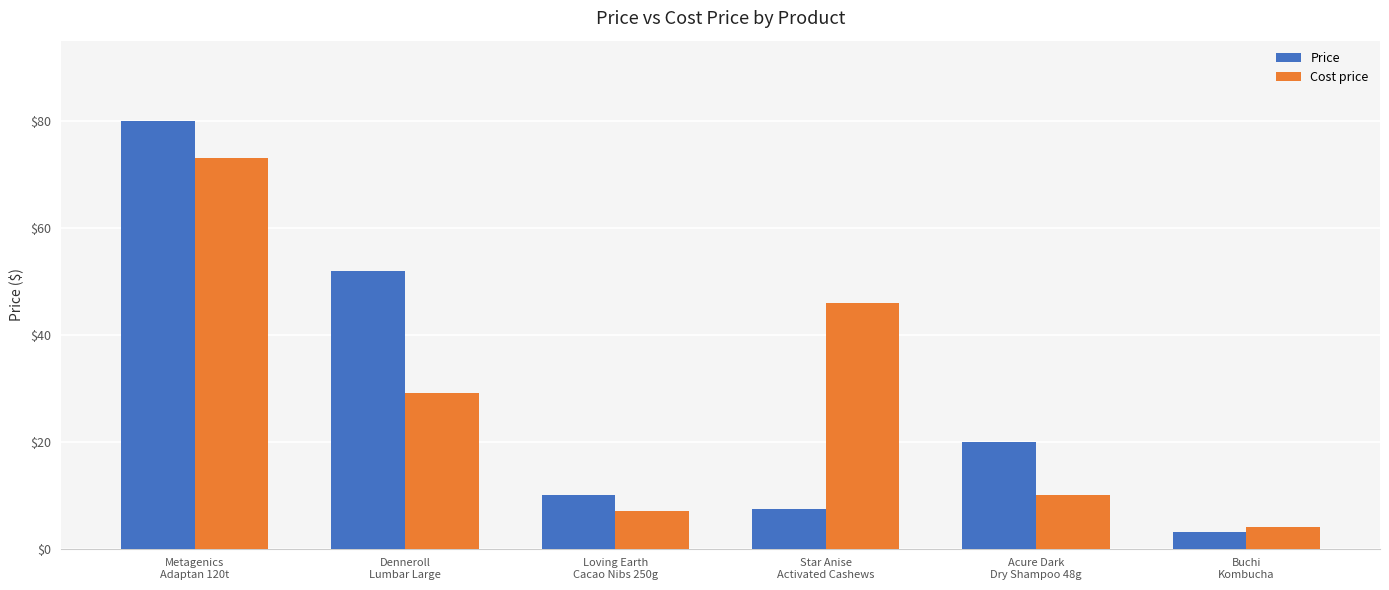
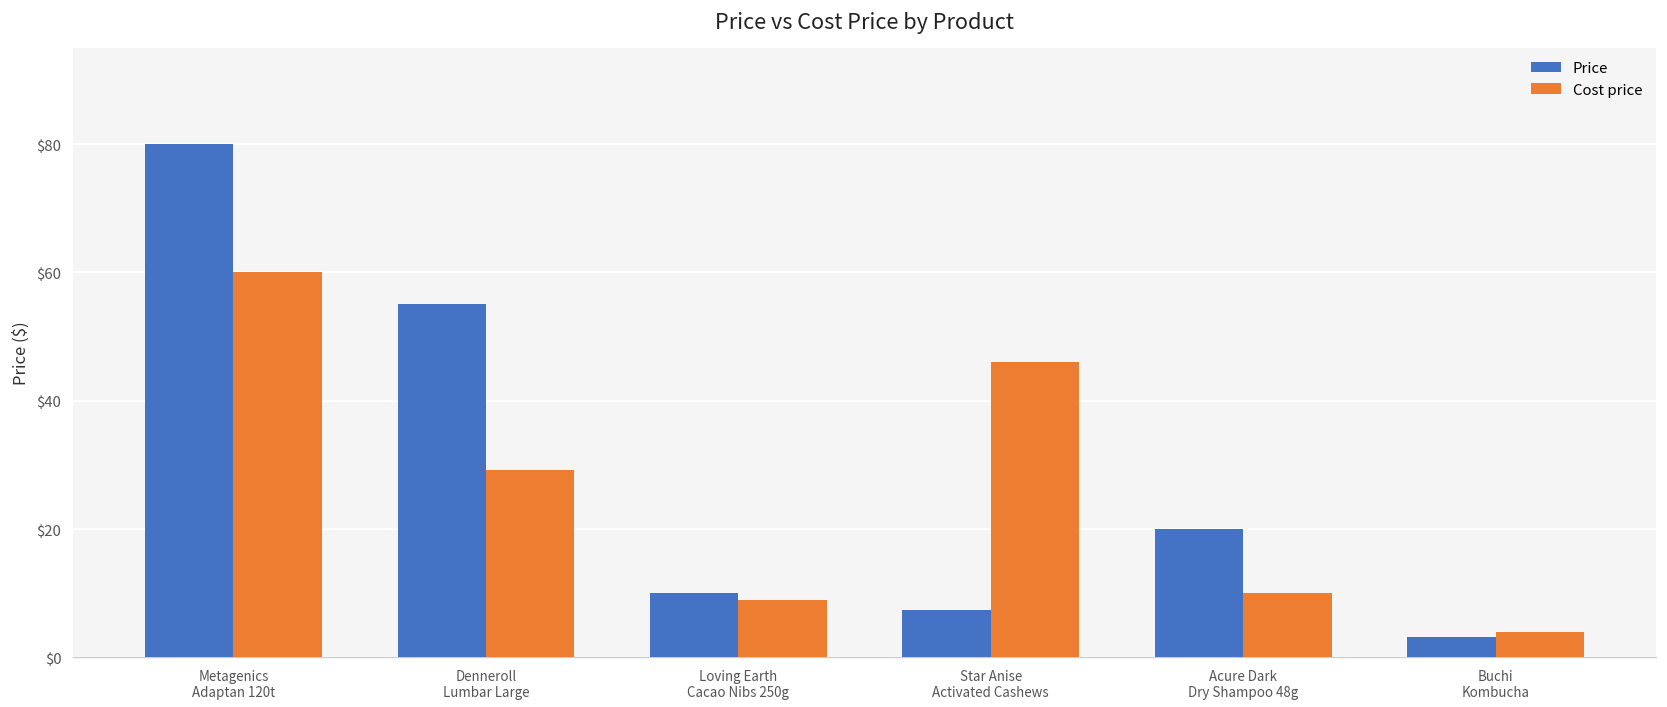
  {
    "Price": {
      "Metagenics Adaptan 120t": "$80",
-     "Denneroll Lumbar Large": "$52",
+     "Denneroll Lumbar Large": "$55",
      "Loving Earth Cacao Nibs 250g": "$10",
      "Star Anise Activated Cashews": "$7",
      "Acure Dark Dry Shampoo 48g": "$20",
      "Buchi Kombucha": "$3"
    },
    "Cost price": {
-     "Metagenics Adaptan 120t": "$73",
+     "Metagenics Adaptan 120t": "$60",
      "Denneroll Lumbar Large": "$29",
-     "Loving Earth Cacao Nibs 250g": "$7",
+     "Loving Earth Cacao Nibs 250g": "$9",
      "Star Anise Activated Cashews": "$46",
      "Acure Dark Dry Shampoo 48g": "$10",
      "Buchi Kombucha": "$4"
    }
  }
